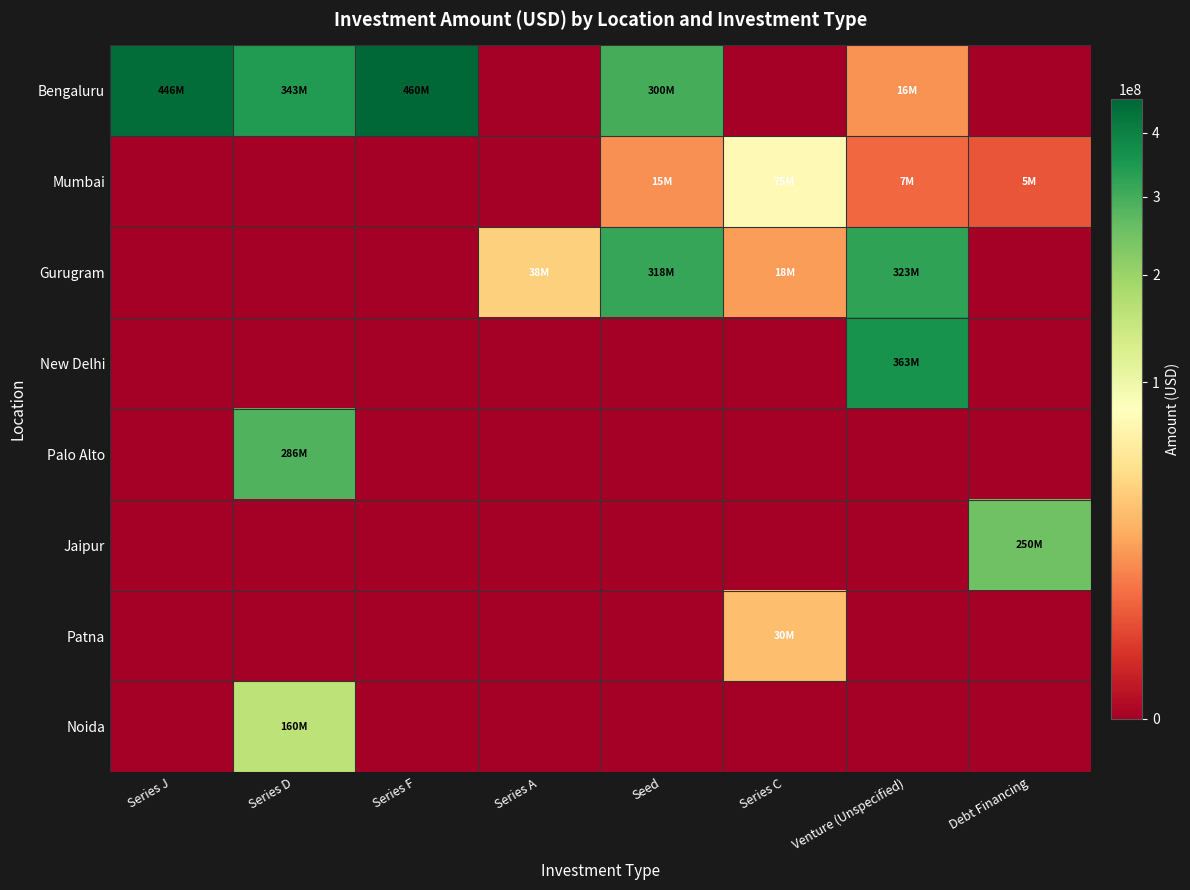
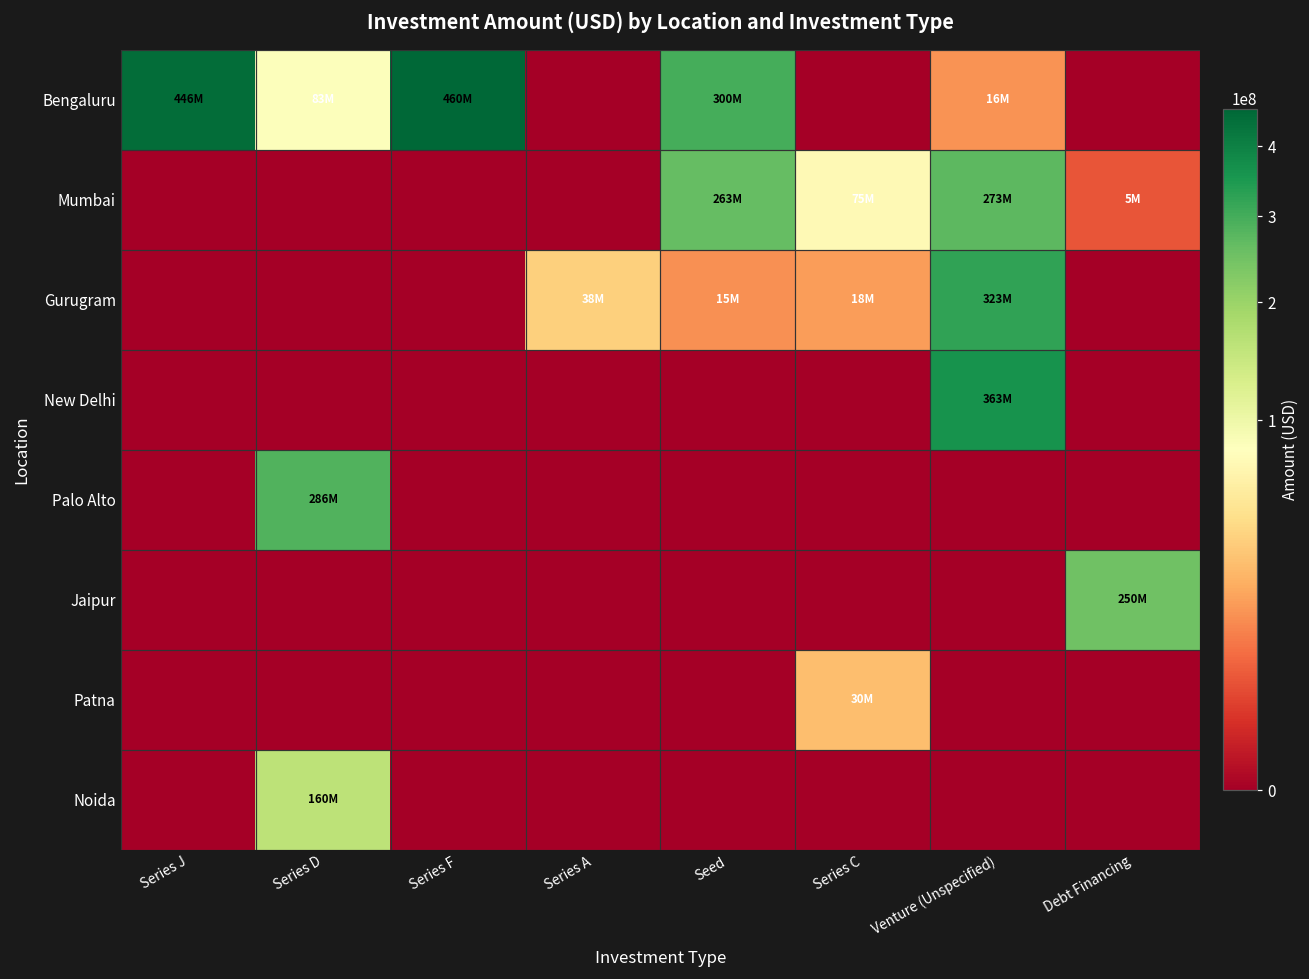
  {
    "Bengaluru": {
      "Series J": "446M",
-     "Series D": "343M",
+     "Series D": "83M",
      "Series F": "460M",
      "Seed": "300M",
      "Venture (Unspecified)": "16M"
    },
    "Mumbai": {
-     "Seed": "15M",
+     "Seed": "263M",
      "Series C": "75M",
-     "Venture (Unspecified)": "7M",
+     "Venture (Unspecified)": "273M",
      "Debt Financing": "5M"
    },
    "Gurugram": {
      "Series A": "38M",
-     "Seed": "318M",
+     "Seed": "15M",
      "Series C": "18M",
      "Venture (Unspecified)": "323M"
    },
    "New Delhi": {
      "Venture (Unspecified)": "363M"
    },
    "Palo Alto": {
      "Series D": "286M"
    },
    "Jaipur": {
      "Debt Financing": "250M"
    },
    "Patna": {
      "Series C": "30M"
    },
    "Noida": {
      "Series D": "160M"
    }
  }
